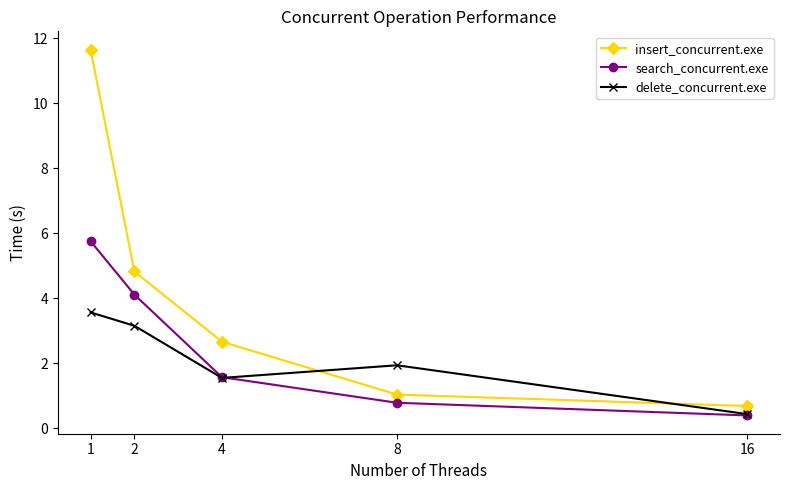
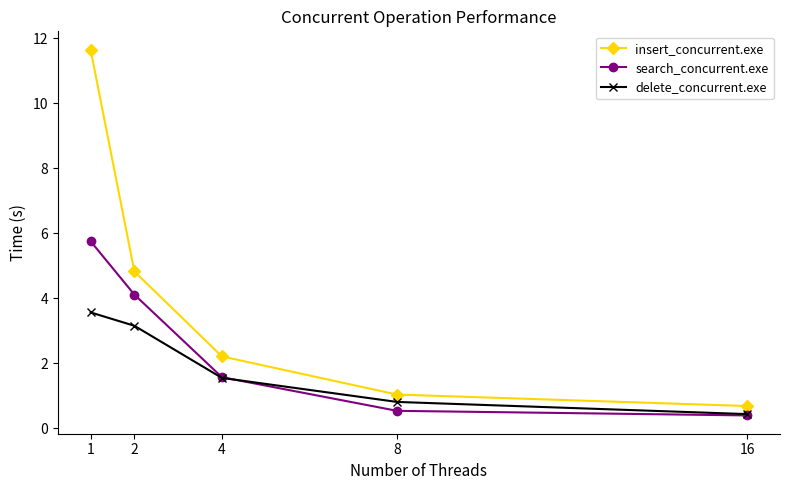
  {
    "insert_concurrent.exe": {
      "1": 11.7,
      "2": 4.8,
-     "4": 2.7,
+     "4": 2.2,
      "8": 1.0,
      "16": 0.7
    },
    "search_concurrent.exe": {
      "1": 5.8,
      "2": 4.1,
-     "8": 0.8
+     "8": 0.5
    },
    "delete_concurrent.exe": {
      "1": 3.6,
      "2": 3.2,
-     "8": 1.9
+     "8": 0.8
    }
  }
